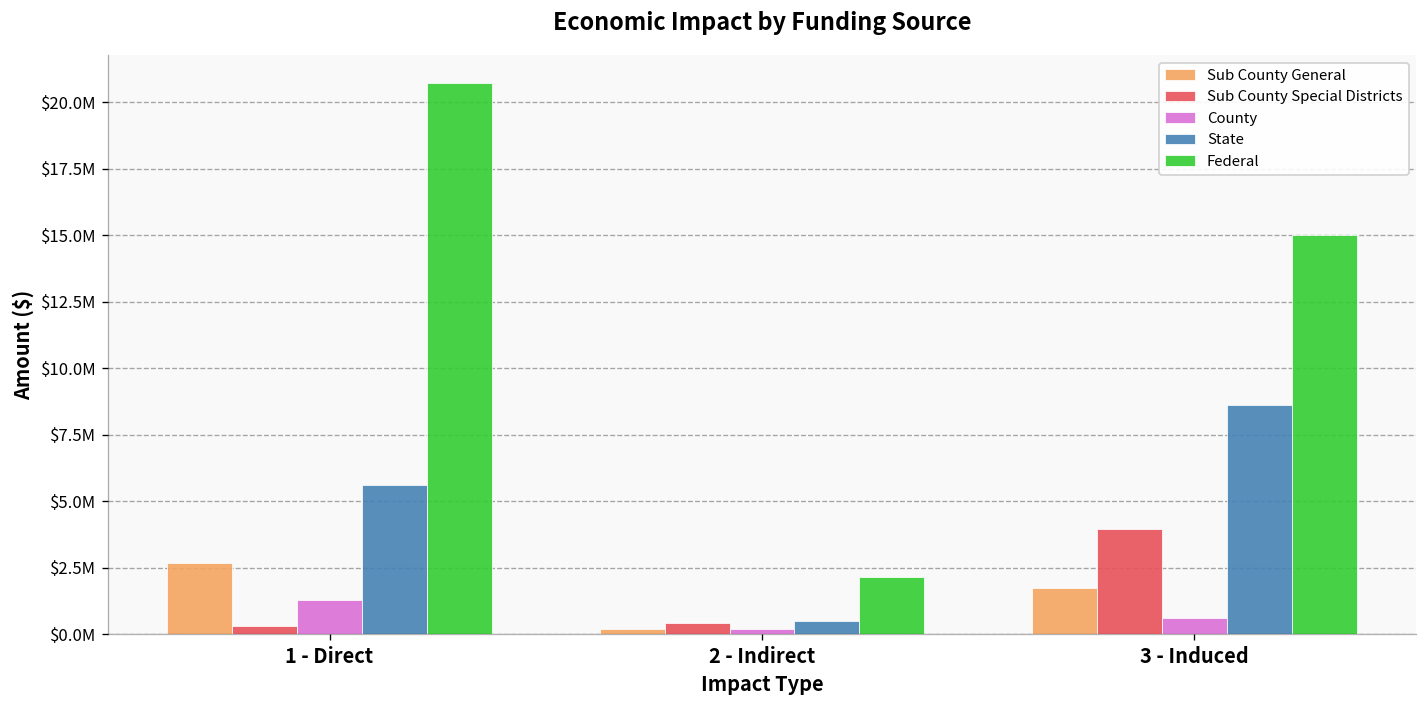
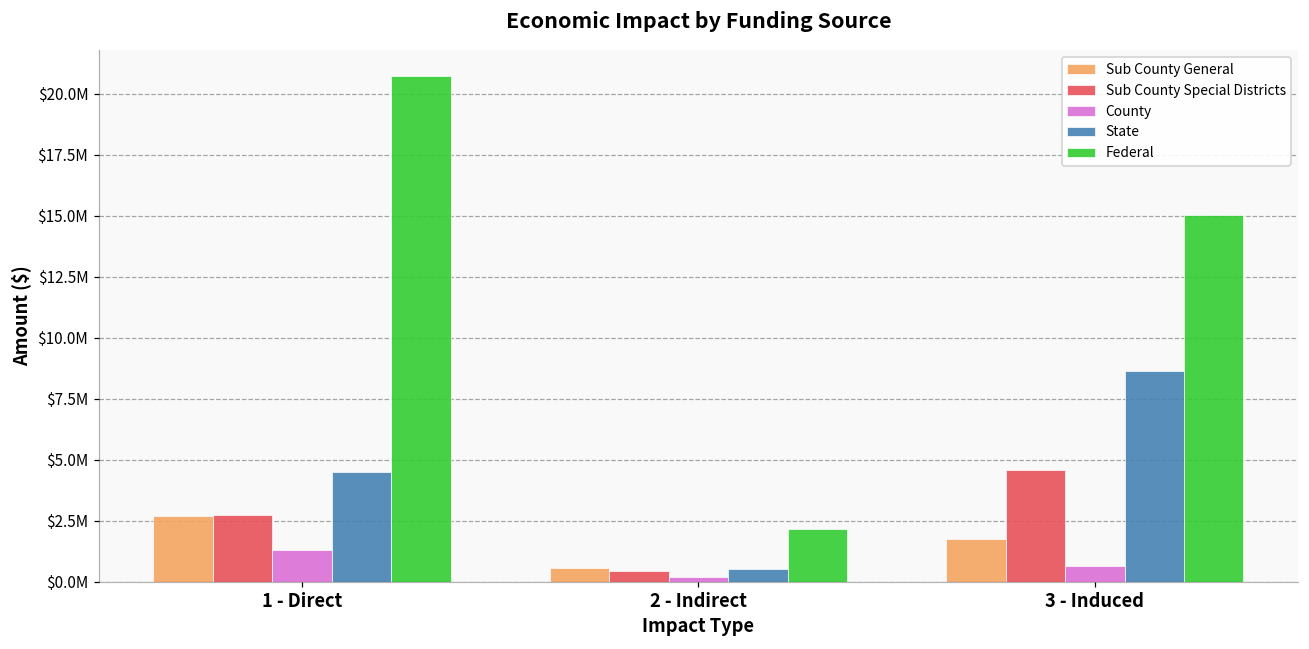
  {
    "Sub County General": {
      "1 - Direct": "$2700000",
-     "2 - Indirect": "$200000",
+     "2 - Indirect": "$600000",
      "3 - Induced": "$1700000"
    },
    "Sub County Special Districts": {
-     "1 - Direct": "$300000",
+     "1 - Direct": "$2700000",
      "2 - Indirect": "$400000",
-     "3 - Induced": "$4000000"
+     "3 - Induced": "$4600000"
    },
    "County": {
      "1 - Direct": "$1300000",
      "2 - Indirect": "$200000",
      "3 - Induced": "$600000"
    },
    "State": {
-     "1 - Direct": "$5600000",
+     "1 - Direct": "$4500000",
      "2 - Indirect": "$500000",
      "3 - Induced": "$8600000"
    },
    "Federal": {
      "1 - Direct": "$20700000",
      "2 - Indirect": "$2200000",
      "3 - Induced": "$15000000"
    }
  }
